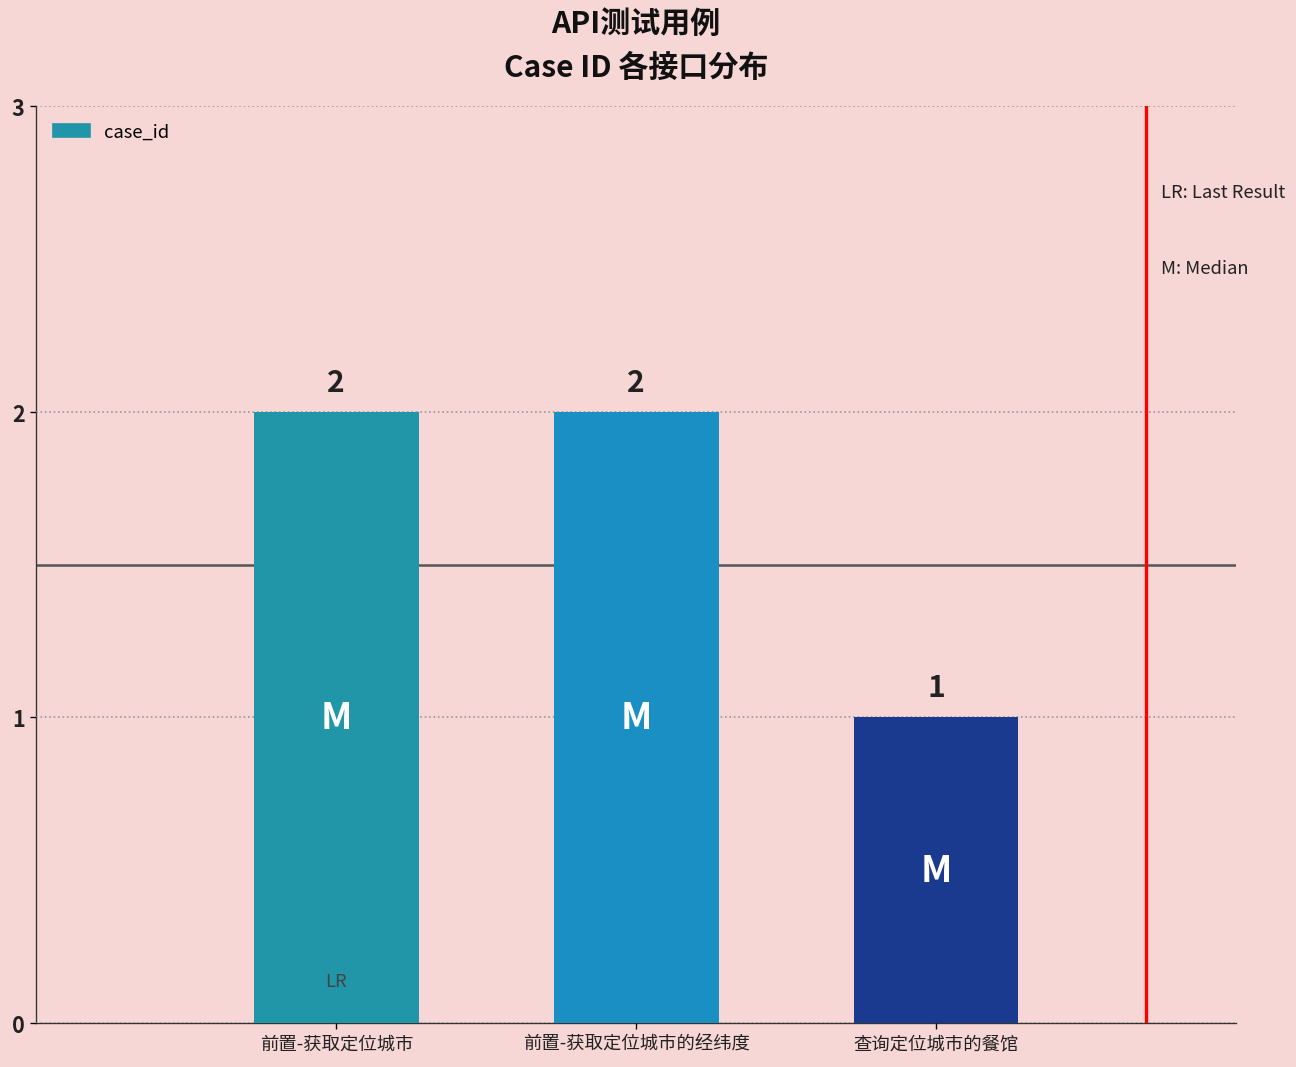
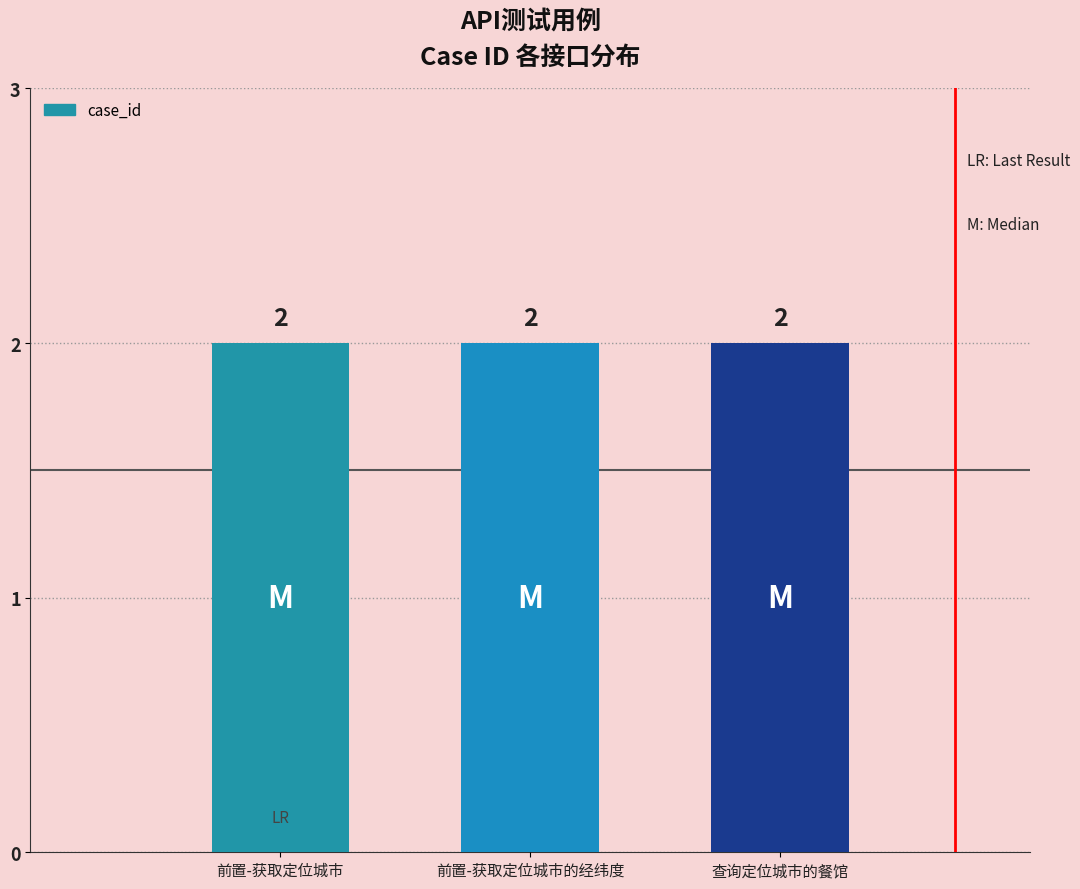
  {
    "前置-获取定位城市": 2,
    "前置-获取定位城市的经纬度": 2,
-   "查询定位城市的餐馆": 1
+   "查询定位城市的餐馆": 2
  }
